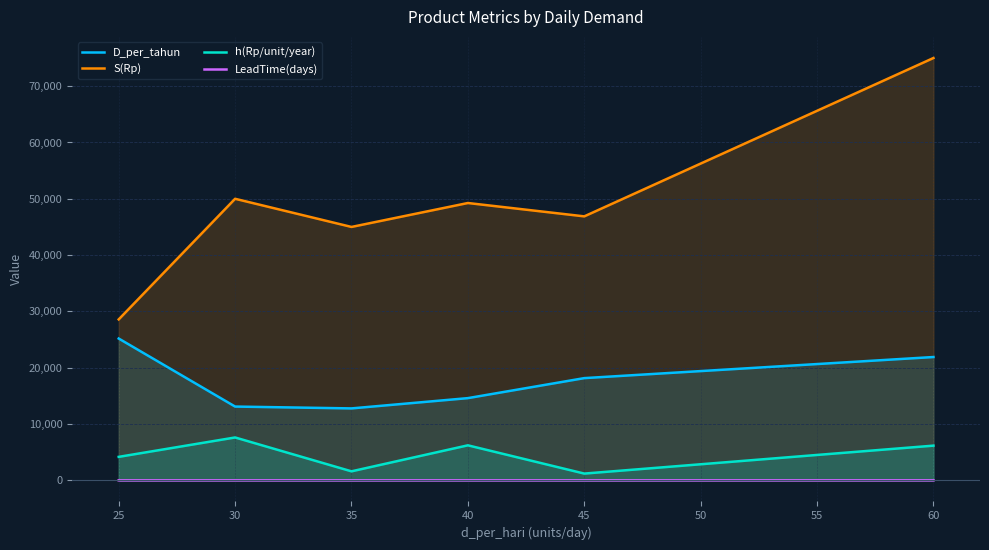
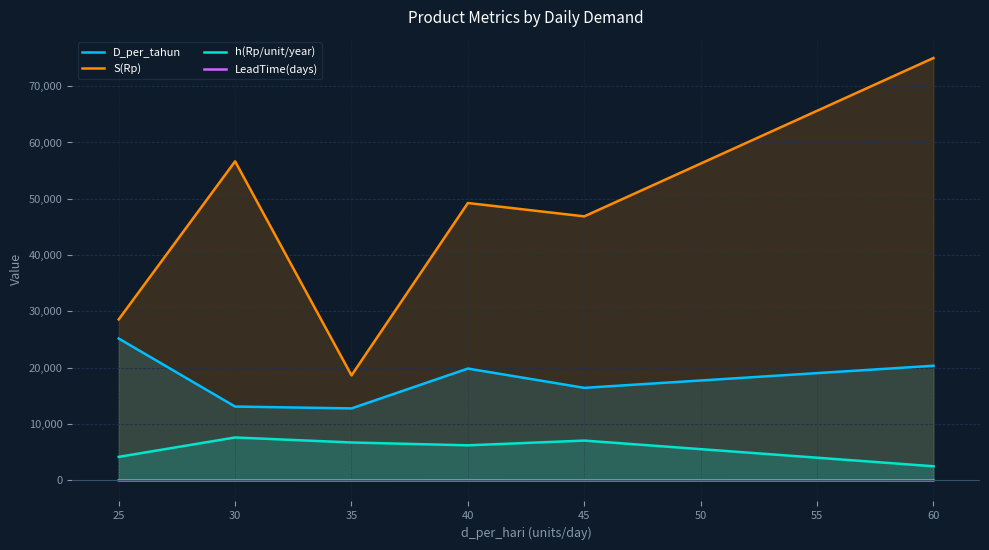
  {
    "D_per_tahun": {
      "25": "25,000",
      "30": "13,000",
      "35": "13,000",
-     "40": "15,000",
-     "45": "18,000",
-     "60": "22,000"
+     "40": "20,000",
+     "45": "16,000",
+     "60": "20,000"
    },
    "S(Rp)": {
      "25": "29,000",
-     "30": "50,000",
-     "35": "45,000",
+     "30": "57,000",
+     "35": "19,000",
      "40": "49,000",
      "45": "47,000",
      "60": "75,000"
    },
    "h(Rp/unit/year)": {
      "25": "4,000",
      "30": "8,000",
-     "35": "2,000",
+     "35": "7,000",
      "40": "6,000",
-     "45": "1,000",
-     "60": "6,000"
+     "45": "7,000",
+     "60": "3,000"
    },
    "LeadTime(days)": {
      "25": "0",
      "30": "0",
      "35": "0",
      "40": "0",
      "45": "0",
      "60": "0"
    }
  }
